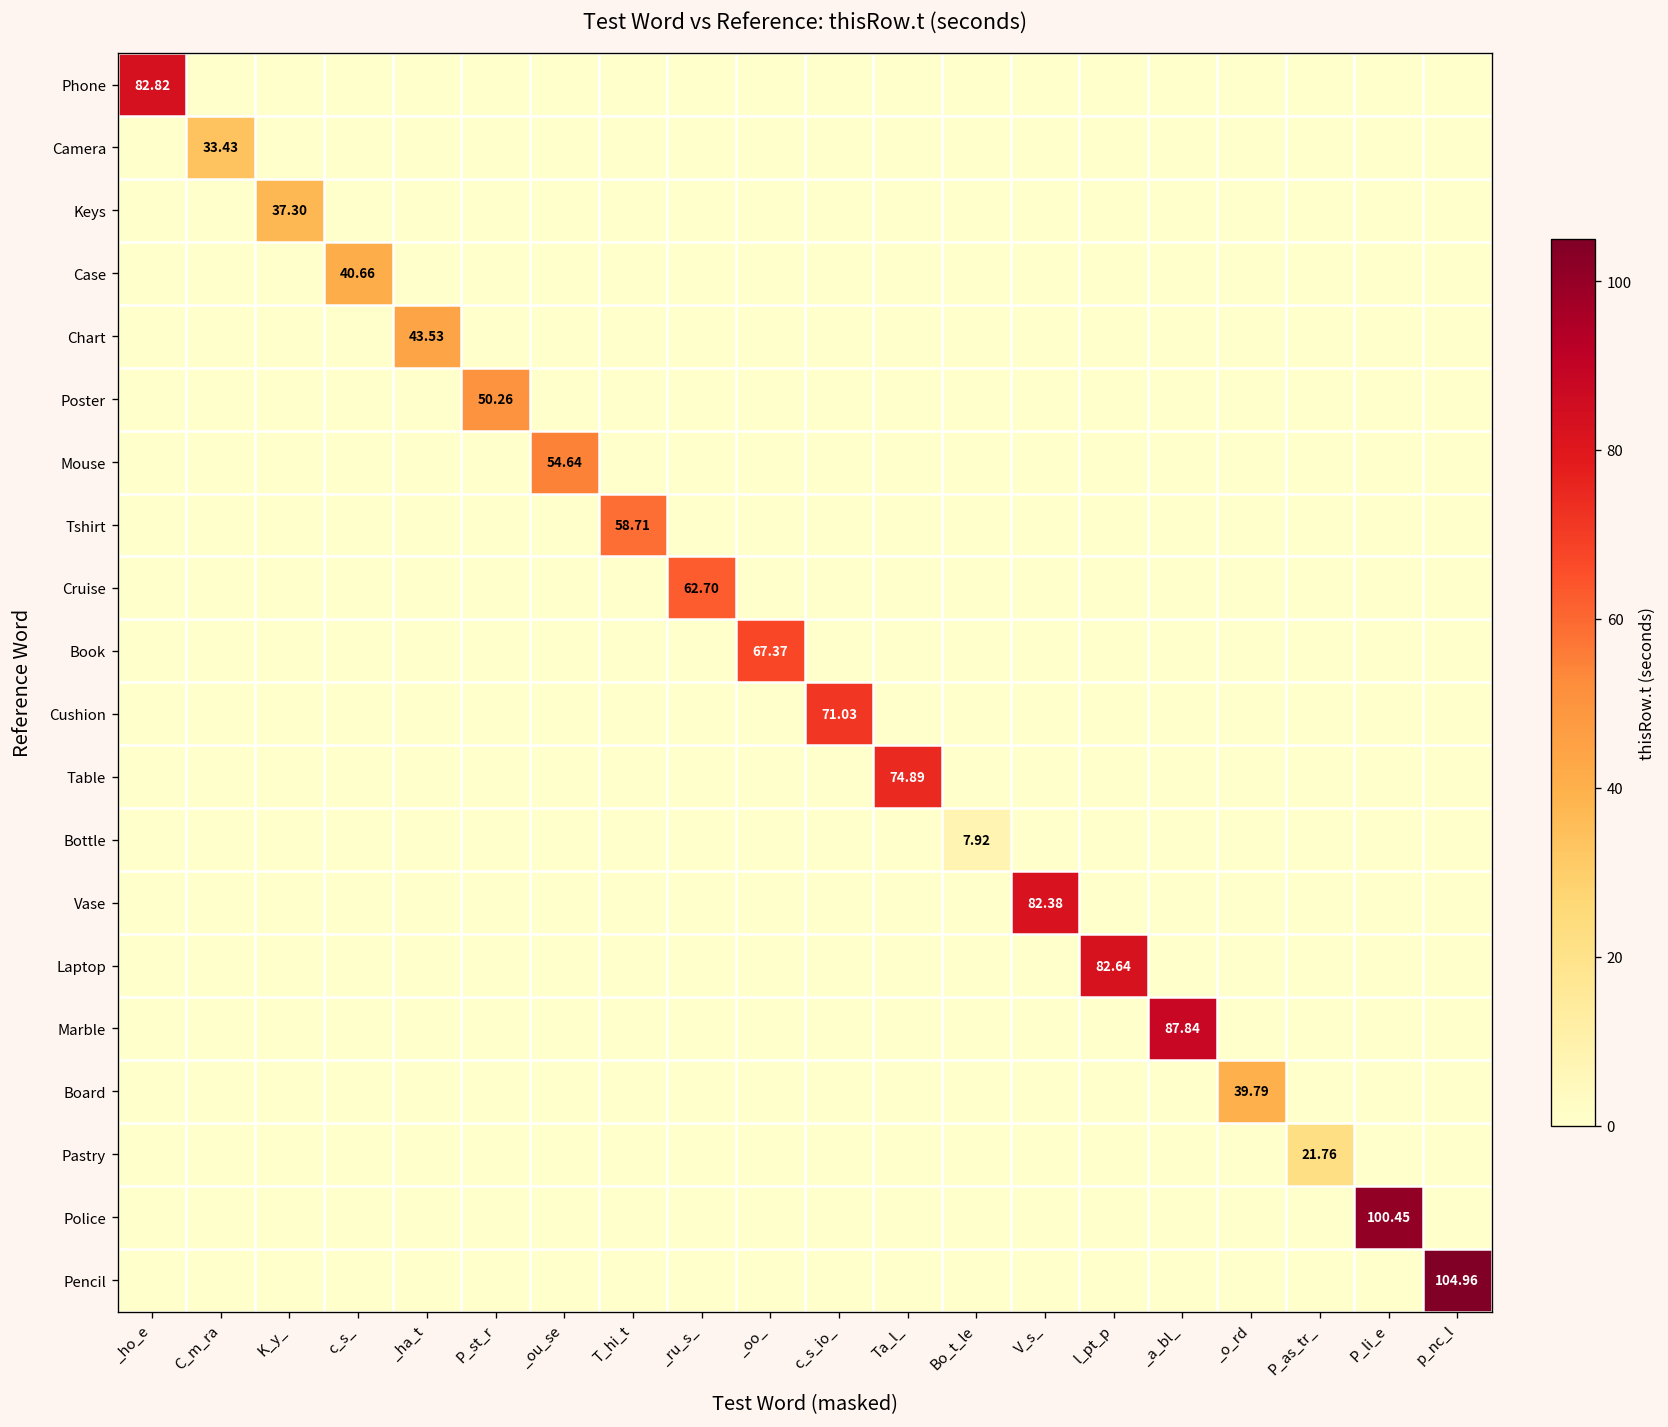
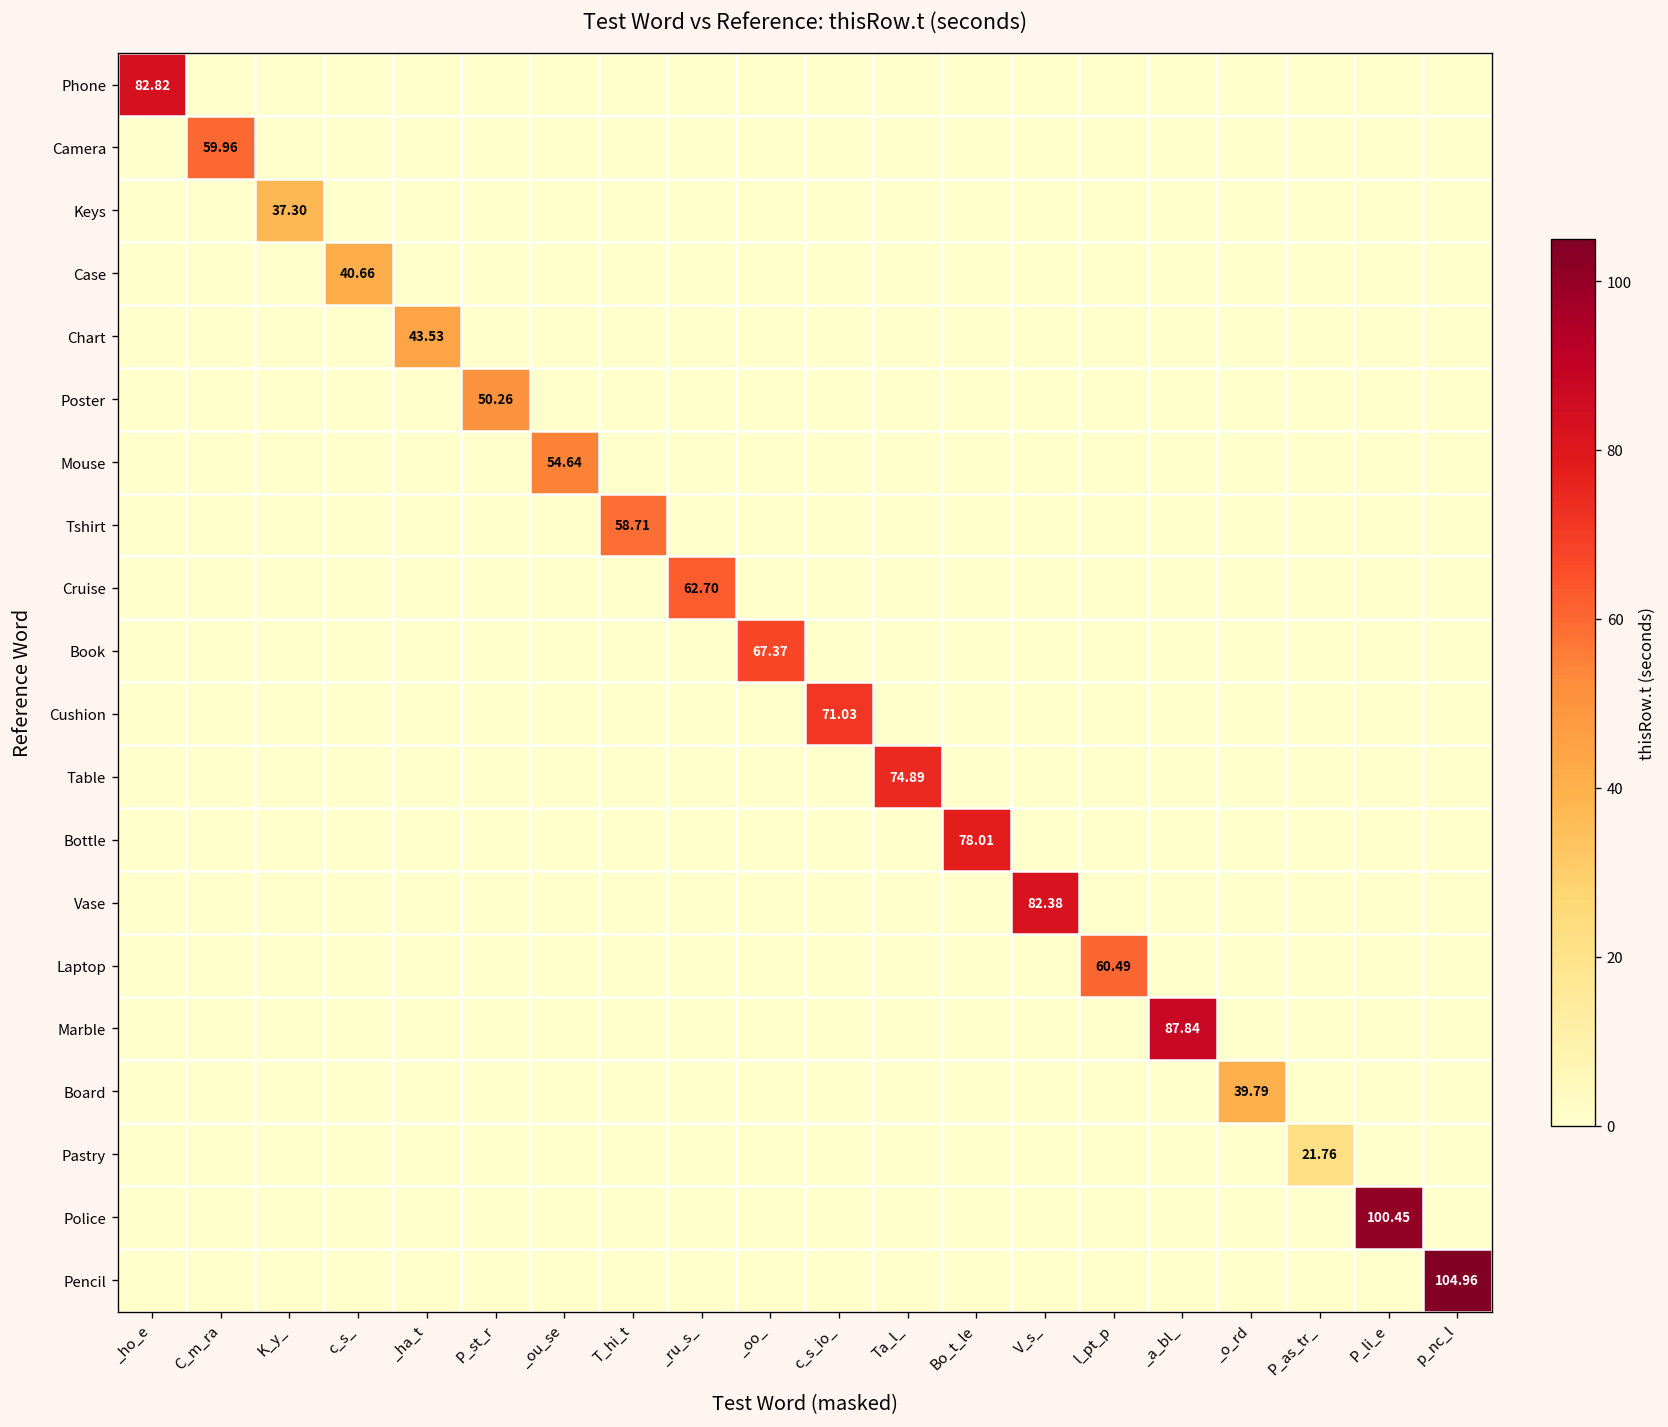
  {
    "Phone": {
      "_ho_e": 82.82
    },
    "Camera": {
-     "C_m_ra": 33.43
+     "C_m_ra": 59.96
    },
    "Keys": {
      "K_y_": 37.30
    },
    "Case": {
      "c_s_": 40.66
    },
    "Chart": {
      "_ha_t": 43.53
    },
    "Poster": {
      "P_st_r": 50.26
    },
    "Mouse": {
      "_ou_se": 54.64
    },
    "Tshirt": {
      "T_hi_t": 58.71
    },
    "Cruise": {
      "_ru_s_": 62.70
    },
    "Book": {
      "_oo_": 67.37
    },
    "Cushion": {
      "c_s_io_": 71.03
    },
    "Table": {
      "Ta_l_": 74.89
    },
    "Bottle": {
-     "Bo_t_le": 7.92
+     "Bo_t_le": 78.01
    },
    "Vase": {
      "V_s_": 82.38
    },
    "Laptop": {
-     "l_pt_p": 82.64
+     "l_pt_p": 60.49
    },
    "Marble": {
      "_a_bl_": 87.84
    },
    "Board": {
      "_o_rd": 39.79
    },
    "Pastry": {
      "P_as_tr_": 21.76
    },
    "Police": {
      "P_li_e": 100.45
    },
    "Pencil": {
      "p_nc_l": 104.96
    }
  }
